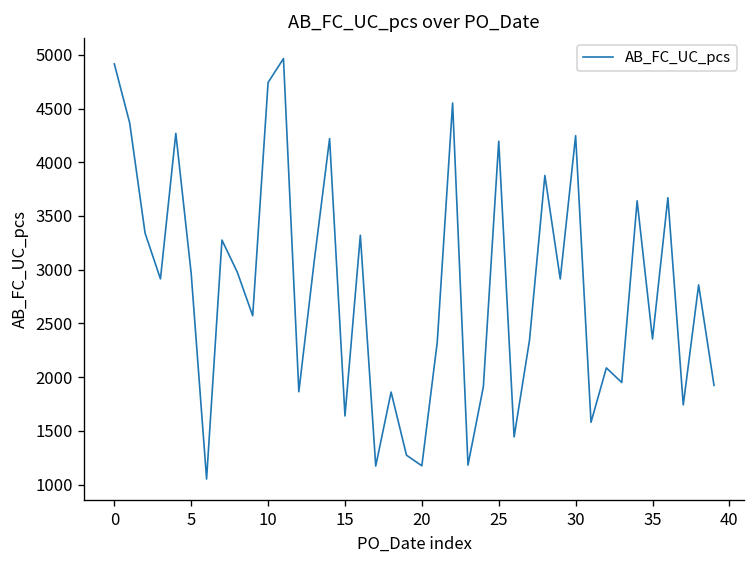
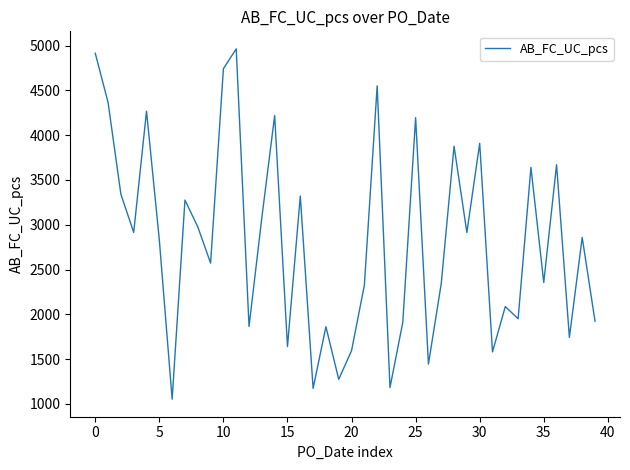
  {
    "0": 4900,
-   "5": 3000,
+   "5": 2800,
    "10": 4700,
    "15": 1600,
-   "20": 1200,
+   "20": 1600,
    "25": 4200,
-   "30": 4200,
+   "30": 3900,
    "35": 2400
  }
